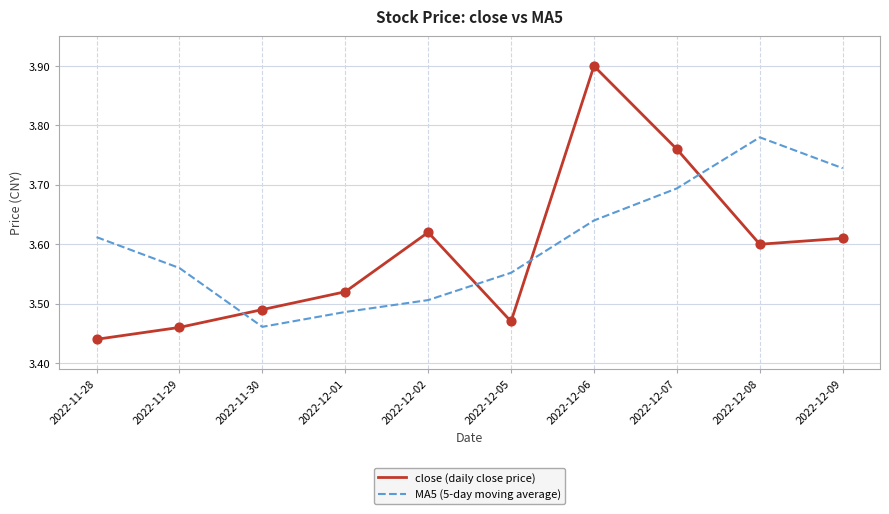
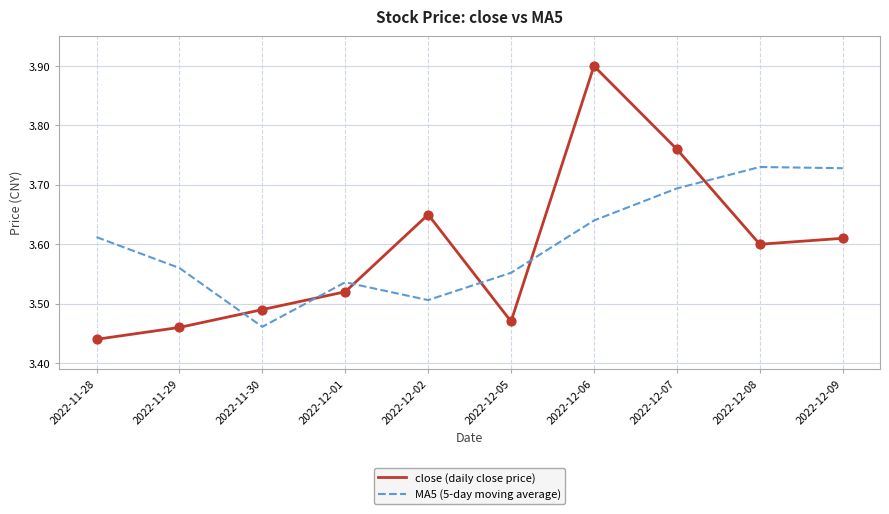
  {
    "close (daily close price)": {
      "2022-11-28": 3.44,
      "2022-11-29": 3.46,
      "2022-11-30": 3.49,
      "2022-12-01": 3.52,
-     "2022-12-02": 3.62,
+     "2022-12-02": 3.65,
      "2022-12-05": 3.47,
      "2022-12-06": 3.90,
      "2022-12-07": 3.76,
      "2022-12-08": 3.60,
      "2022-12-09": 3.61
    },
    "MA5 (5-day moving average)": {
      "2022-11-28": 3.61,
      "2022-11-29": 3.56,
      "2022-11-30": 3.46,
-     "2022-12-01": 3.49,
+     "2022-12-01": 3.54,
      "2022-12-02": 3.51,
      "2022-12-05": 3.55,
      "2022-12-06": 3.64,
      "2022-12-07": 3.69,
-     "2022-12-08": 3.78,
+     "2022-12-08": 3.73,
      "2022-12-09": 3.73
    }
  }
